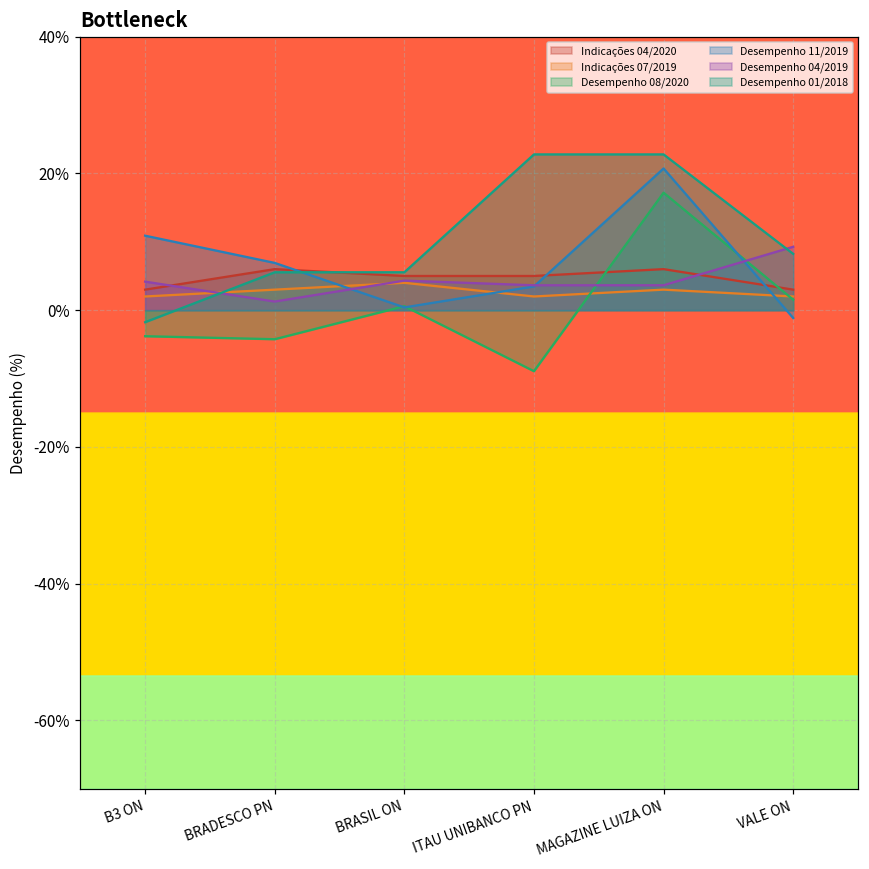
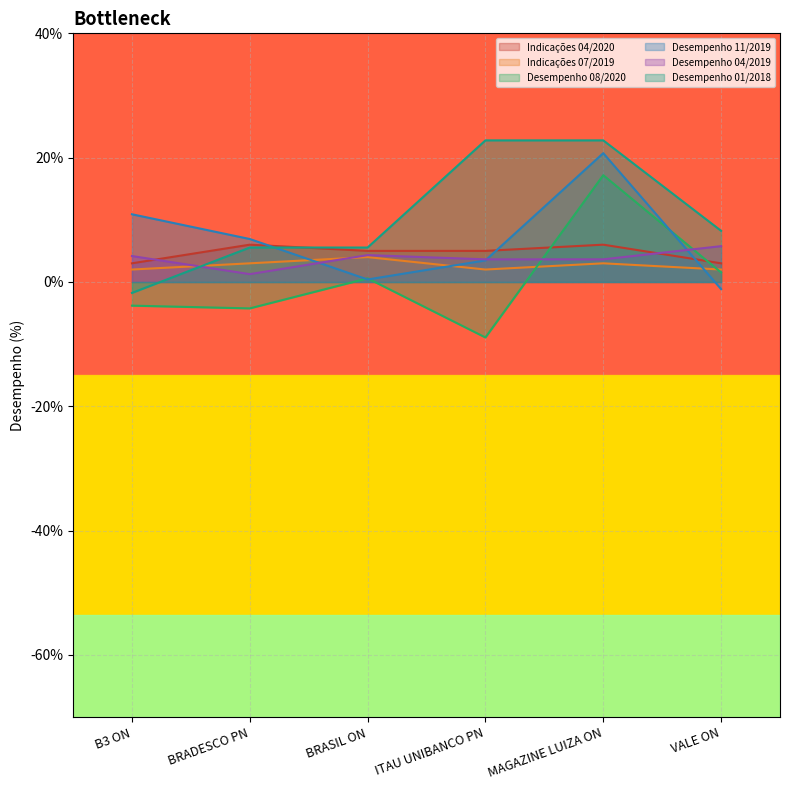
  {
    "Desempenho 04/2019": {
      "B3 ON": "4%",
      "BRADESCO PN": "1%",
      "MAGAZINE LUIZA ON": "4%",
-     "VALE ON": "9%"
+     "VALE ON": "6%"
    }
  }
